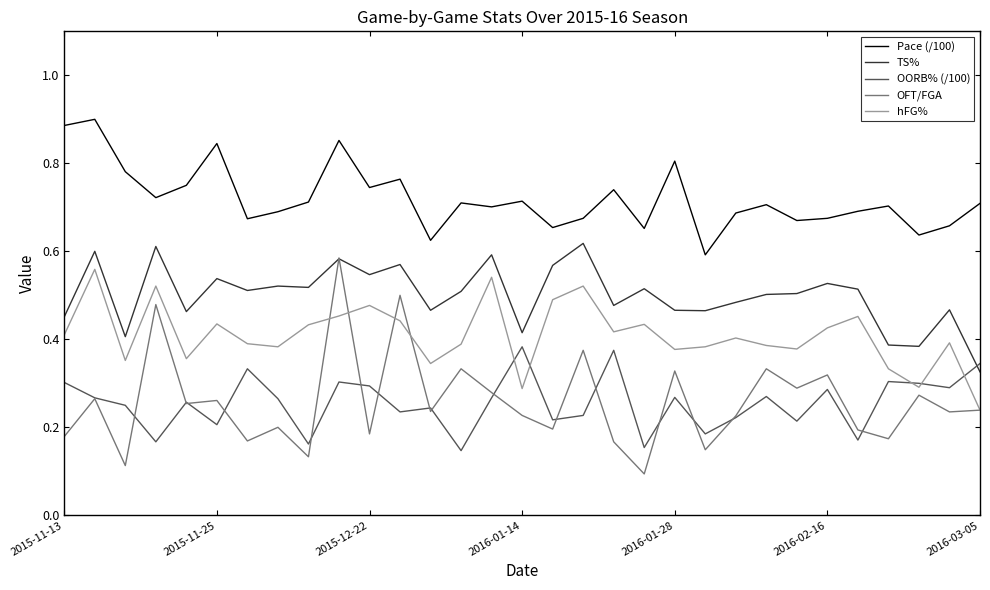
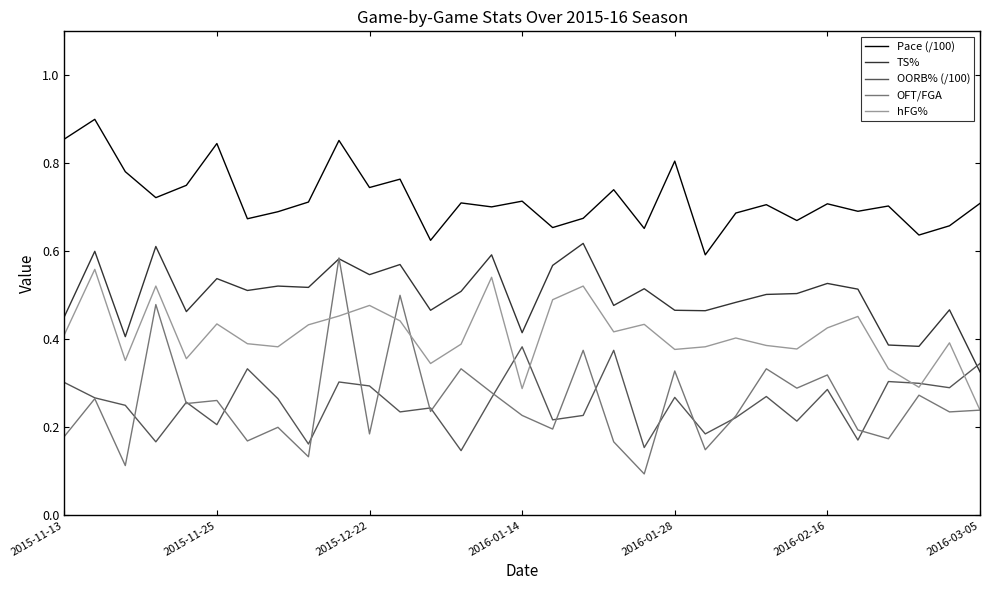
  {
    "Pace (/100)": {
-     "2015-11-13": 0.89,
+     "2015-11-13": 0.86,
      "2015-11-25": 0.85,
      "2015-12-22": 0.75,
      "2016-01-14": 0.71,
      "2016-01-28": 0.81,
-     "2016-02-16": 0.68,
+     "2016-02-16": 0.71,
      "2016-03-05": 0.71
    }
  }
